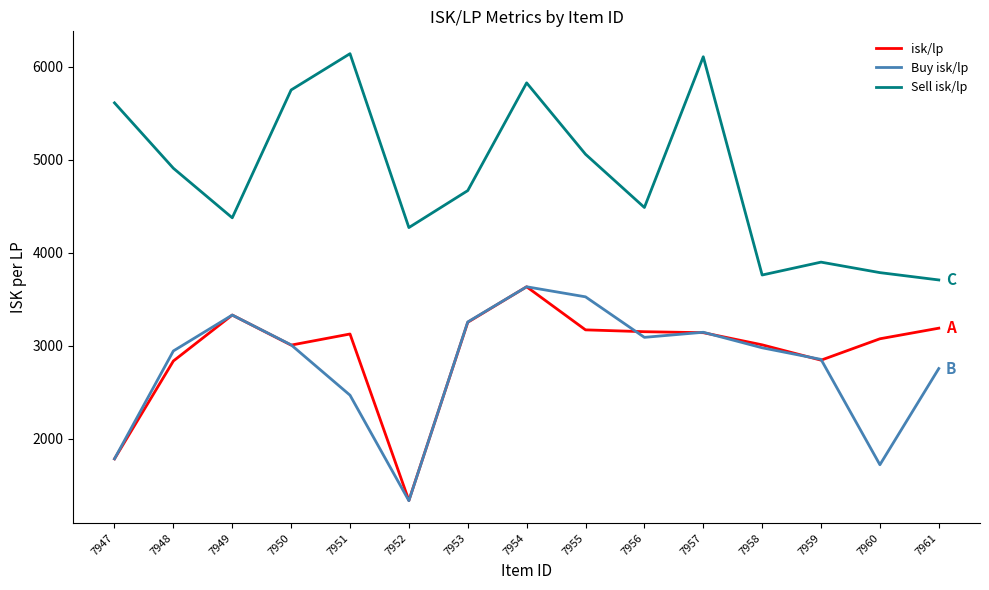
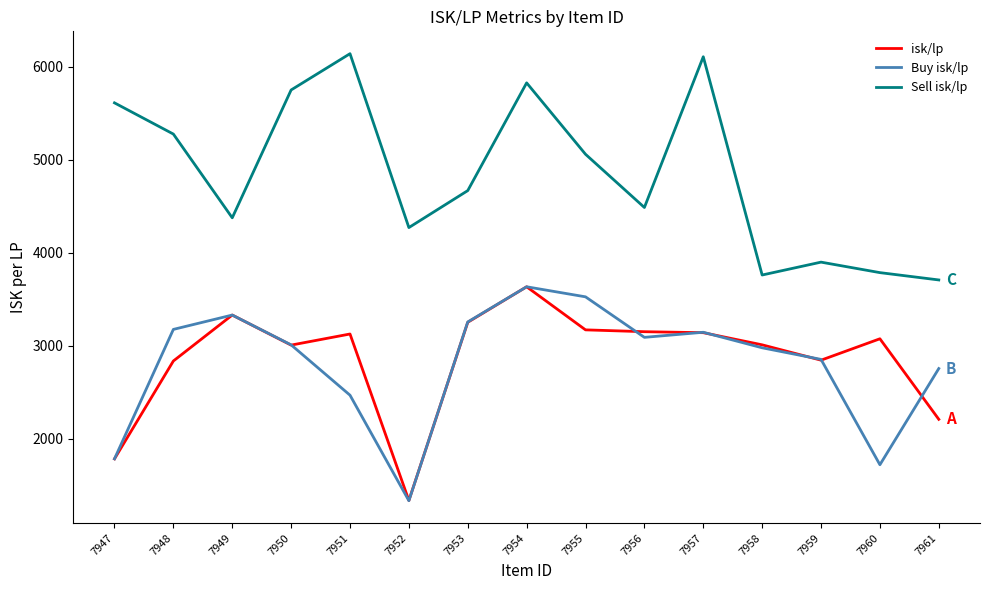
  {
    "isk/lp": {
      "7948": 2800,
      "7951": 3100,
      "7955": 3200,
      "7956": 3200,
      "7958": 3000,
      "7960": 3100,
-     "7961": 3200
+     "7961": 2200
    },
    "Buy isk/lp": {
-     "7948": 2900,
+     "7948": 3200,
      "7951": 2500,
      "7955": 3500,
      "7956": 3100,
      "7958": 3000,
      "7960": 1700,
      "7961": 2800
    },
    "Sell isk/lp": {
      "7947": 5600,
-     "7948": 4900,
+     "7948": 5300,
      "7949": 4400,
      "7950": 5800,
      "7951": 6100,
      "7952": 4300,
      "7953": 4700,
      "7954": 5800,
      "7955": 5100,
      "7956": 4500,
      "7957": 6100,
      "7958": 3800,
      "7959": 3900,
      "7960": 3800,
      "7961": 3700
    }
  }
